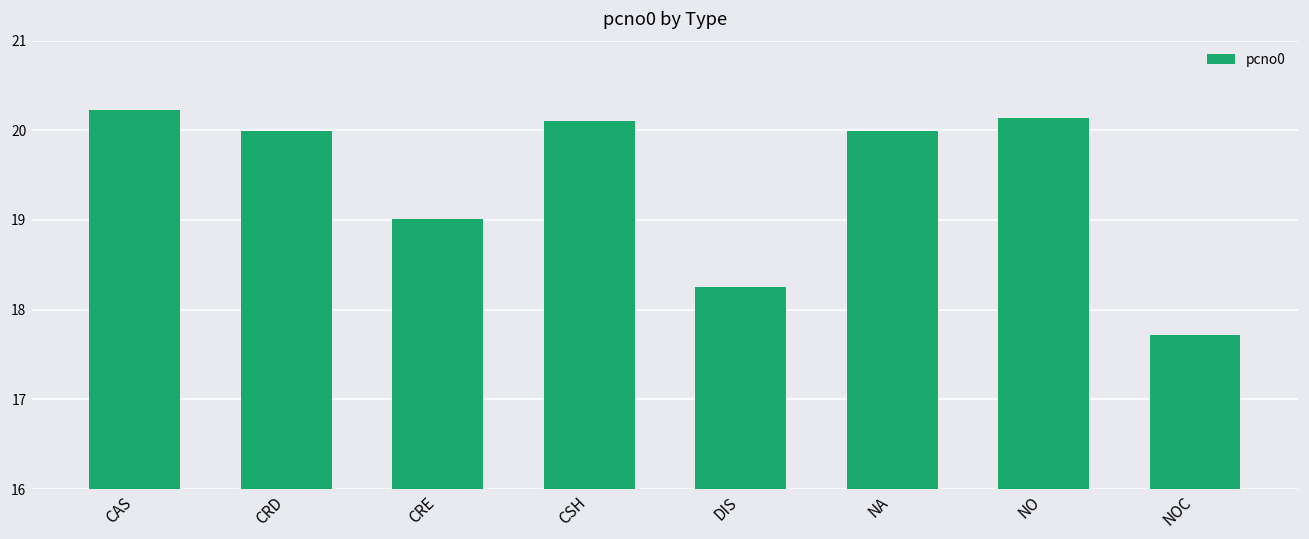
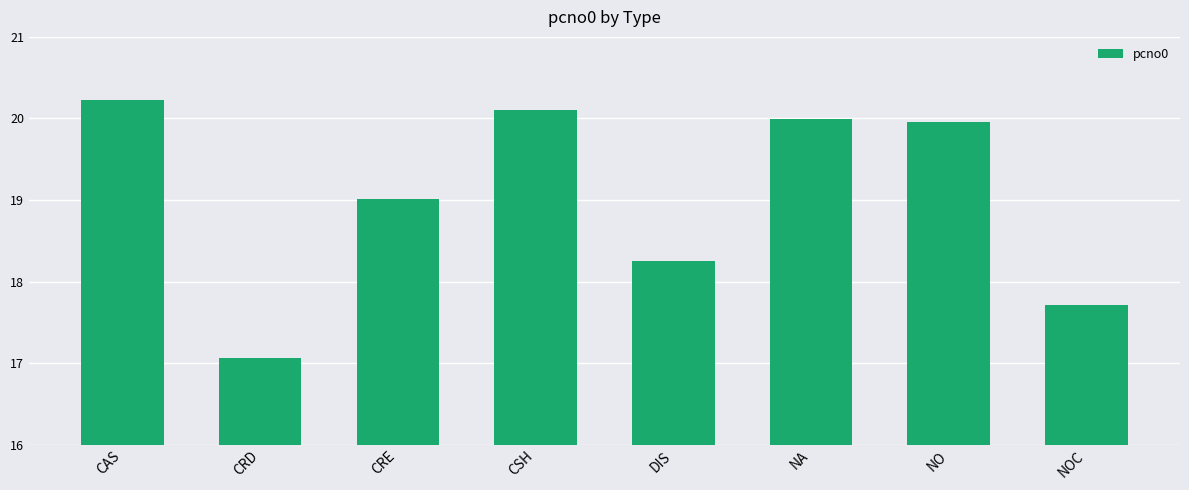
  {
    "CAS": 20.2,
-   "CRD": 20.0,
+   "CRD": 17.1,
    "CRE": 19.0,
    "CSH": 20.1,
    "DIS": 18.3,
    "NA": 20.0,
-   "NO": 20.1,
+   "NO": 20.0,
    "NOC": 17.7
  }
